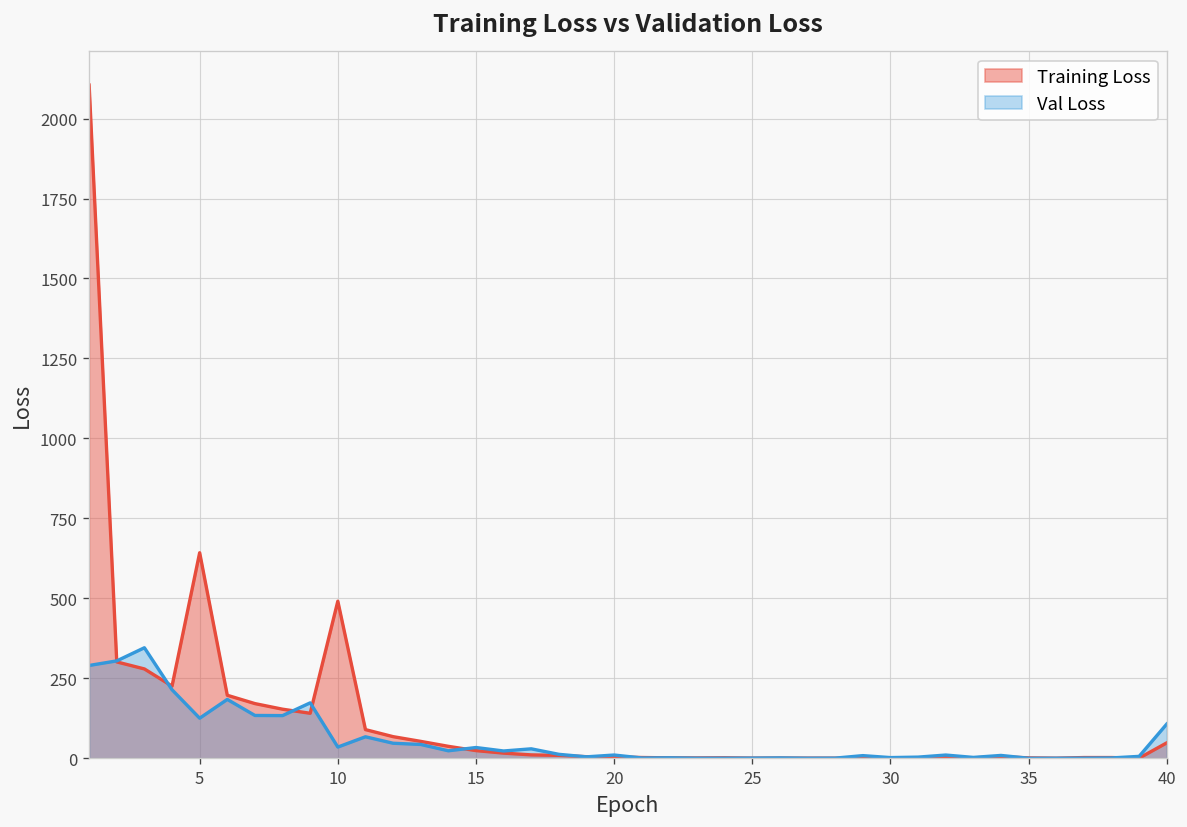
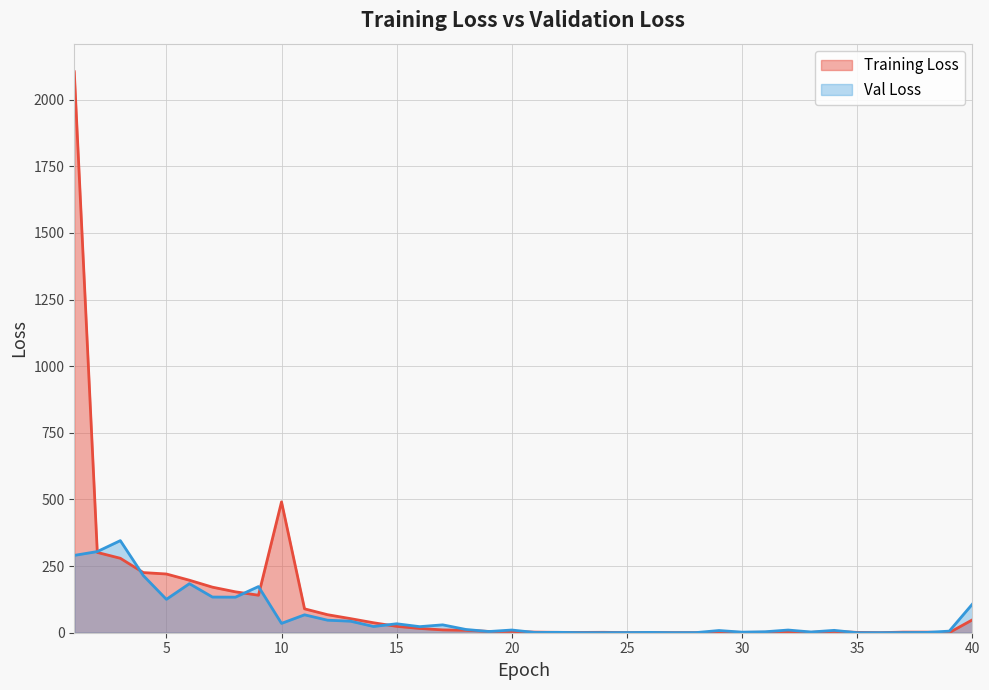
  {
    "Training Loss": {
-     "5": 640,
+     "5": 220,
      "10": 490,
      "40": 50
    },
    "Val Loss": {
      "5": 130,
      "10": 40,
      "40": 110
    }
  }
